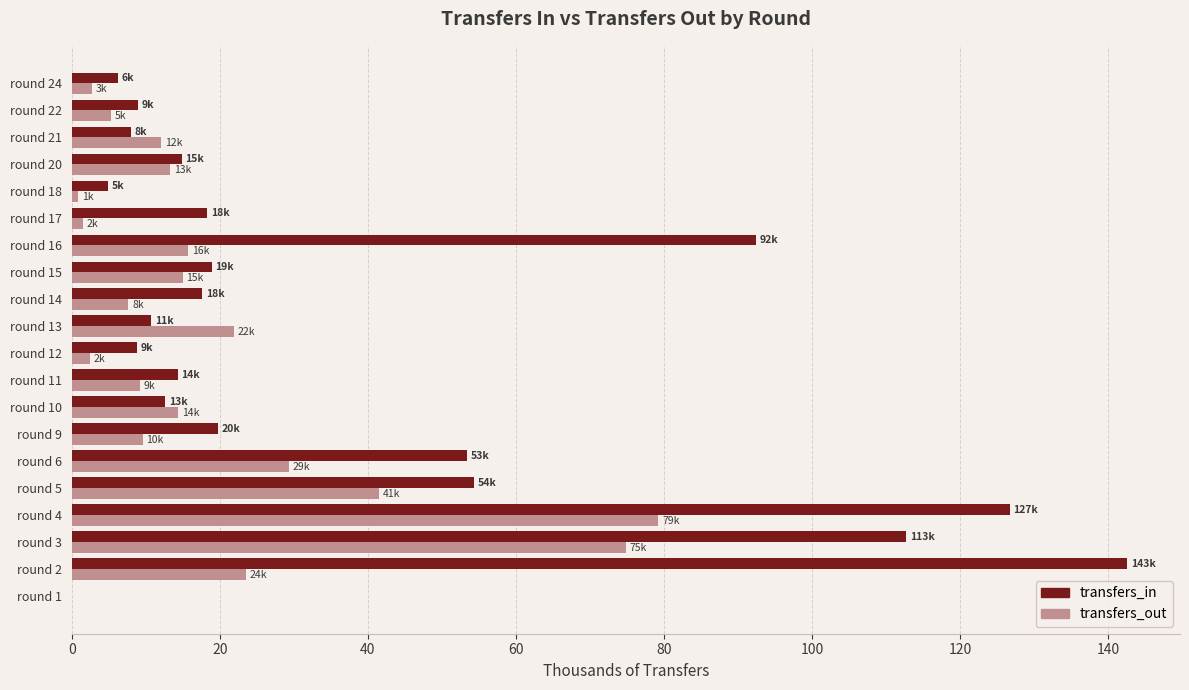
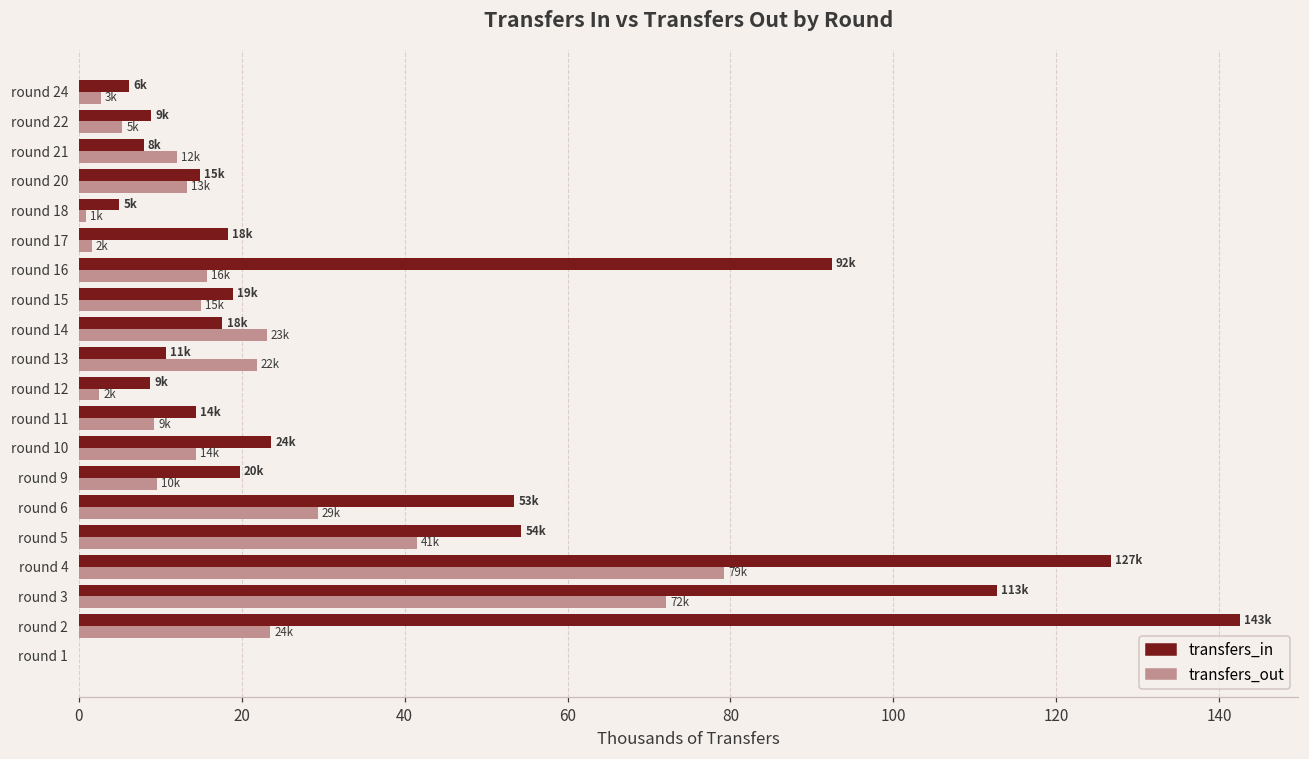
  {
    "transfers_in": {
      "round 24": "6k",
      "round 22": "9k",
      "round 21": "8k",
      "round 20": "15k",
      "round 18": "5k",
      "round 17": "18k",
      "round 16": "92k",
      "round 15": "19k",
      "round 14": "18k",
      "round 13": "11k",
      "round 12": "9k",
      "round 11": "14k",
-     "round 10": "13k",
+     "round 10": "24k",
      "round 9": "20k",
      "round 6": "53k",
      "round 5": "54k",
      "round 4": "127k",
      "round 3": "113k",
      "round 2": "143k"
    },
    "transfers_out": {
      "round 24": "3k",
      "round 22": "5k",
      "round 21": "12k",
      "round 20": "13k",
      "round 18": "1k",
      "round 17": "2k",
      "round 16": "16k",
      "round 15": "15k",
-     "round 14": "8k",
+     "round 14": "23k",
      "round 13": "22k",
      "round 12": "2k",
      "round 11": "9k",
      "round 10": "14k",
      "round 9": "10k",
      "round 6": "29k",
      "round 5": "41k",
      "round 4": "79k",
-     "round 3": "75k",
+     "round 3": "72k",
      "round 2": "24k"
    }
  }
